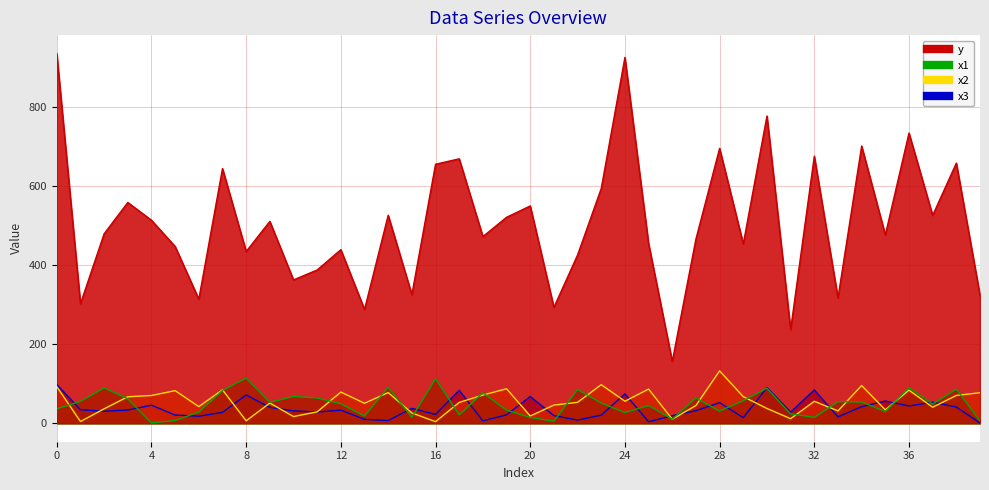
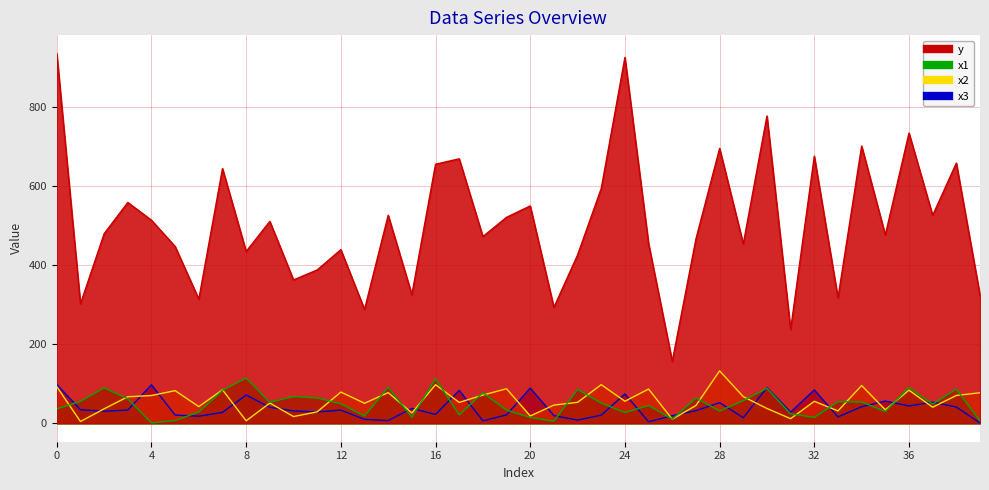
  {
    "x3": {
-     "4": 50,
+     "4": 100,
      "8": 70,
      "12": 30,
      "16": 20,
-     "20": 70,
+     "20": 90,
      "24": 70,
      "28": 50,
      "32": 80,
      "36": 40
    },
    "x2": {
      "4": 70,
      "8": 10,
      "12": 80,
-     "16": 0,
+     "16": 100,
      "24": 60,
      "28": 130,
      "32": 60,
      "36": 80
    },
    "x1": {
      "0": 40,
      "4": 0,
      "8": 110,
      "12": 50,
      "16": 110,
      "24": 30,
      "28": 30,
      "32": 10,
      "36": 90
    },
    "y": {
      "0": 940,
      "4": 510,
      "8": 430,
      "12": 440,
      "16": 660,
      "20": 550,
      "24": 930,
      "28": 700,
      "32": 680,
      "36": 730
    }
  }
